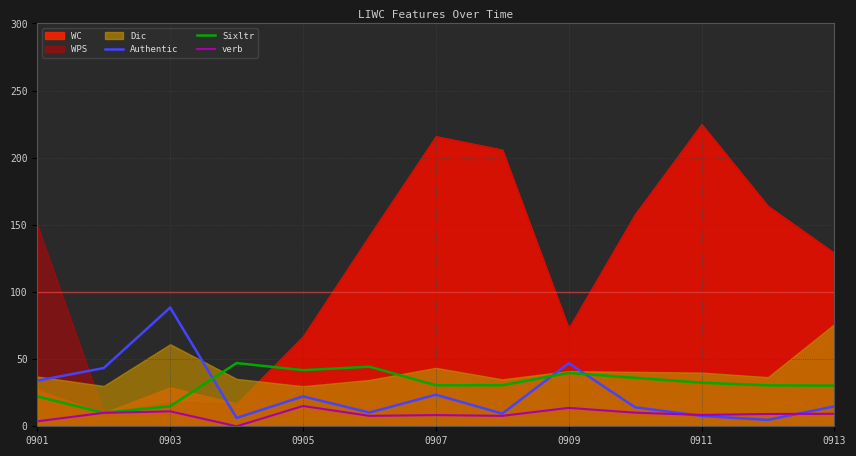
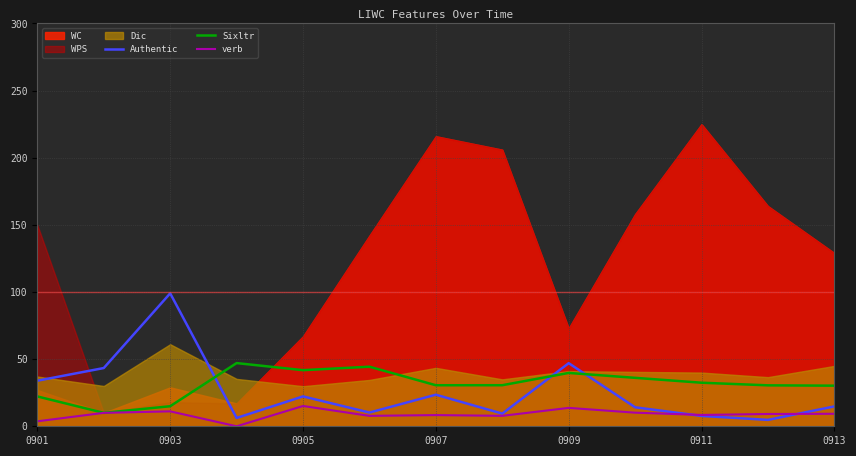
  {
    "Authentic": {
      "0901": 34,
-     "0903": 88,
+     "0903": 99,
      "0905": 22,
      "0907": 24,
      "0909": 47,
      "0913": 15
    },
    "WC": {
      "0901": 27,
      "0903": 29
    },
    "Sixltr": {
      "0901": 22,
      "0903": 15,
      "0905": 42,
      "0907": 31,
      "0911": 32,
      "0913": 30
    },
    "WPS": {
      "0901": 150,
      "0903": 18
    },
    "verb": {
      "0901": 4,
      "0903": 11,
      "0905": 15,
      "0907": 8,
      "0909": 14,
      "0913": 9
    },
    "Dic": {
      "0901": 37,
      "0903": 61,
      "0905": 30,
      "0907": 44,
      "0911": 40,
-     "0913": 76
+     "0913": 45
    }
  }
